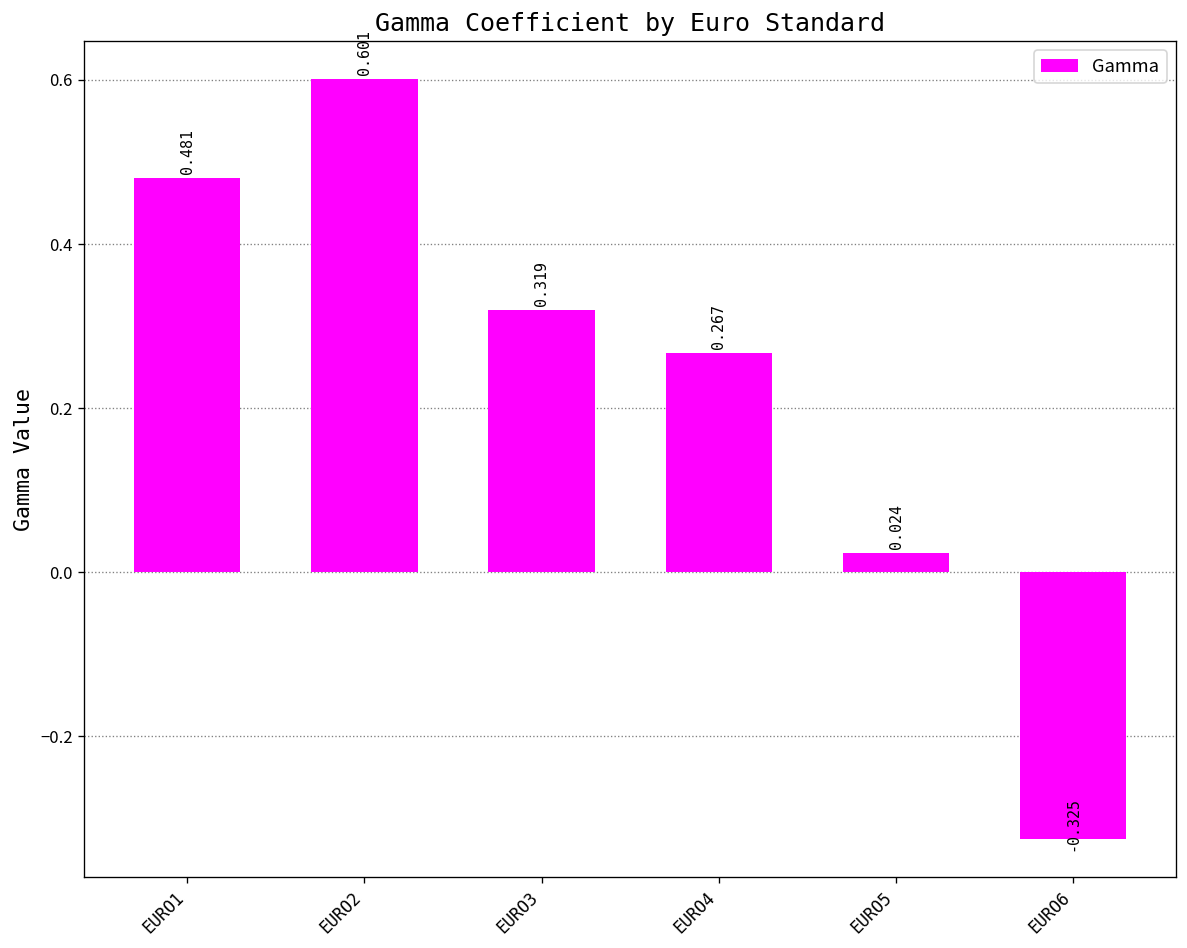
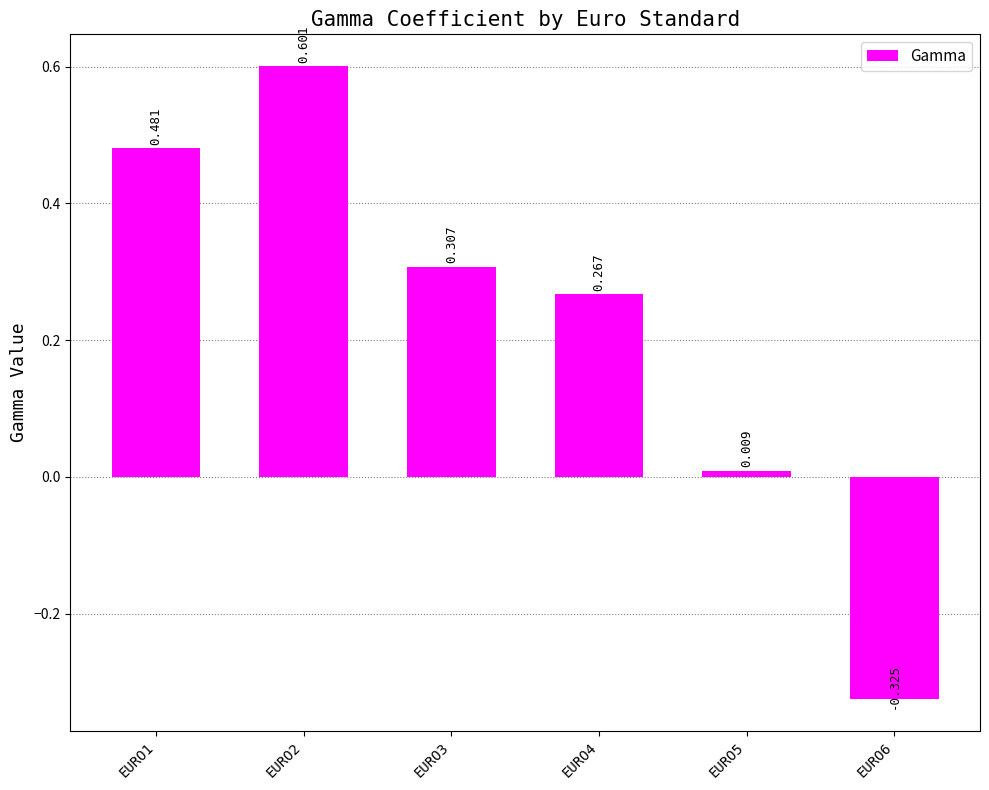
  {
    "EURO1": 0.481,
    "EURO2": 0.601,
-   "EURO3": 0.319,
+   "EURO3": 0.307,
    "EURO4": 0.267,
-   "EURO5": 0.024,
+   "EURO5": 0.009,
    "EURO6": -0.325
  }
